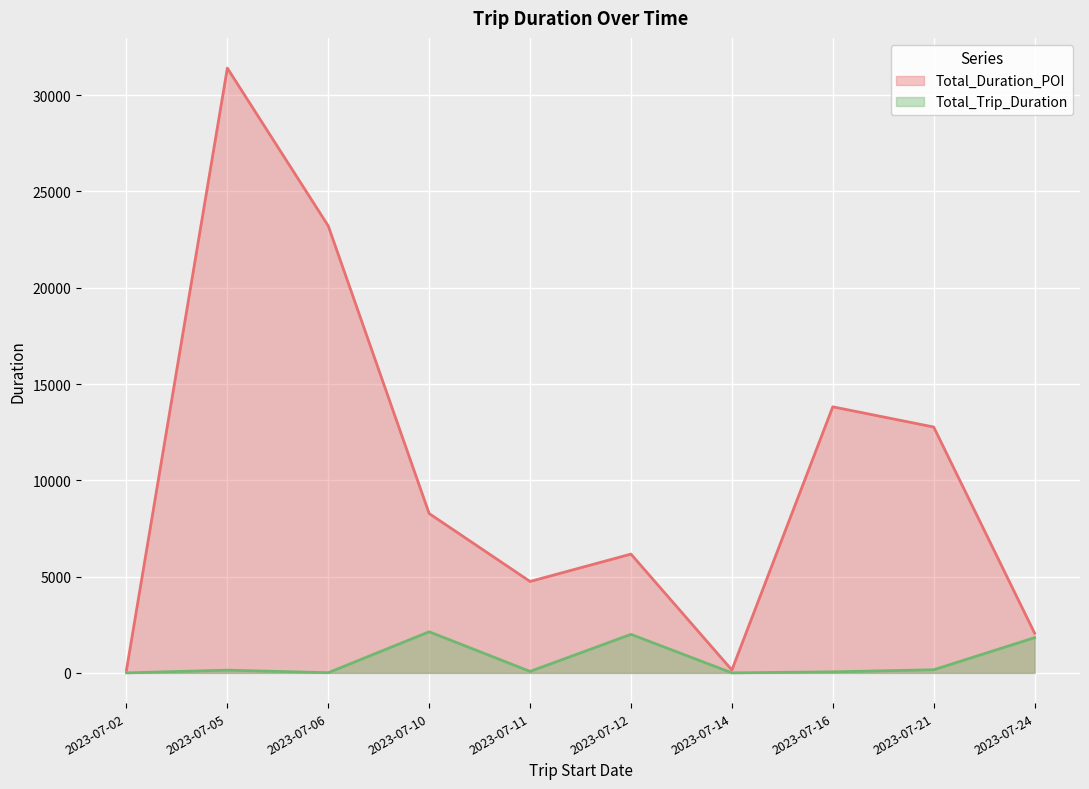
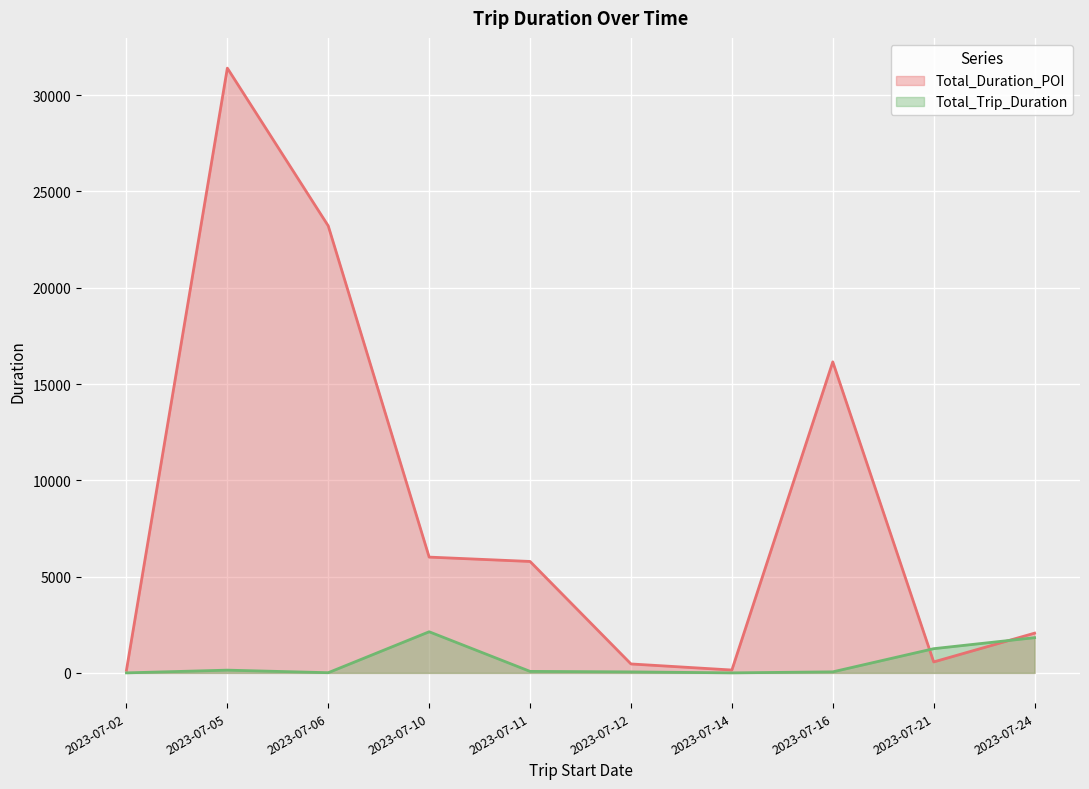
  {
    "Total_Duration_POI": {
      "2023-07-02": 100,
      "2023-07-05": 31400,
      "2023-07-06": 23200,
-     "2023-07-10": 8300,
-     "2023-07-11": 4700,
-     "2023-07-12": 6200,
+     "2023-07-10": 6000,
+     "2023-07-11": 5800,
+     "2023-07-12": 500,
      "2023-07-14": 200,
-     "2023-07-16": 13800,
-     "2023-07-21": 12800,
+     "2023-07-16": 16100,
+     "2023-07-21": 600,
      "2023-07-24": 2100
    },
    "Total_Trip_Duration": {
      "2023-07-02": 0,
      "2023-07-05": 100,
      "2023-07-06": 0,
      "2023-07-10": 2100,
      "2023-07-11": 100,
-     "2023-07-12": 2000,
+     "2023-07-12": 100,
      "2023-07-14": 0,
      "2023-07-16": 100,
-     "2023-07-21": 200,
+     "2023-07-21": 1300,
      "2023-07-24": 1800
    }
  }
